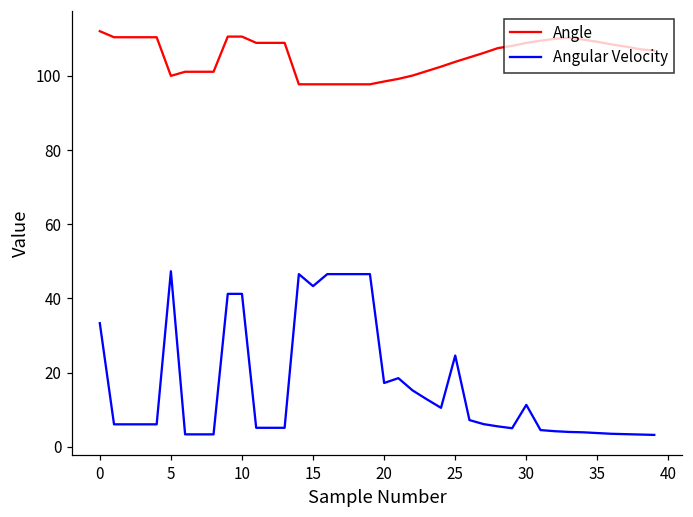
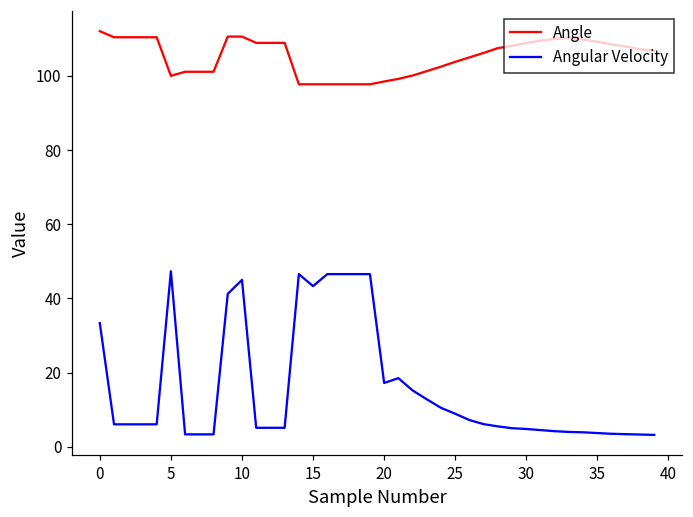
  {
    "Angle": {
      "0": 112,
      "5": 100,
      "10": 111,
      "15": 98,
      "20": 99,
      "25": 104
    },
    "Angular Velocity": {
      "0": 33,
      "5": 47,
-     "10": 41,
+     "10": 45,
      "15": 43,
      "20": 17,
-     "25": 25,
-     "30": 11,
+     "25": 9,
+     "30": 5,
      "35": 4
    }
  }
